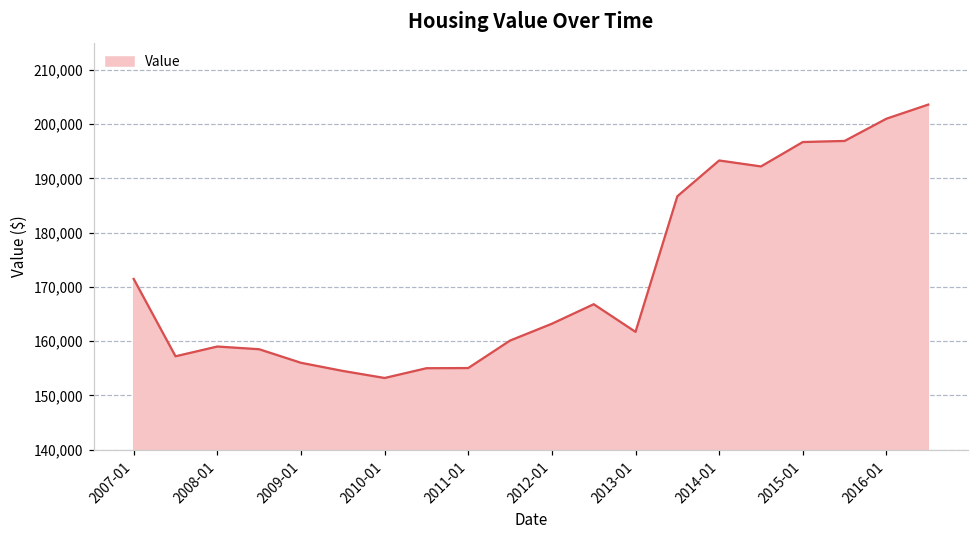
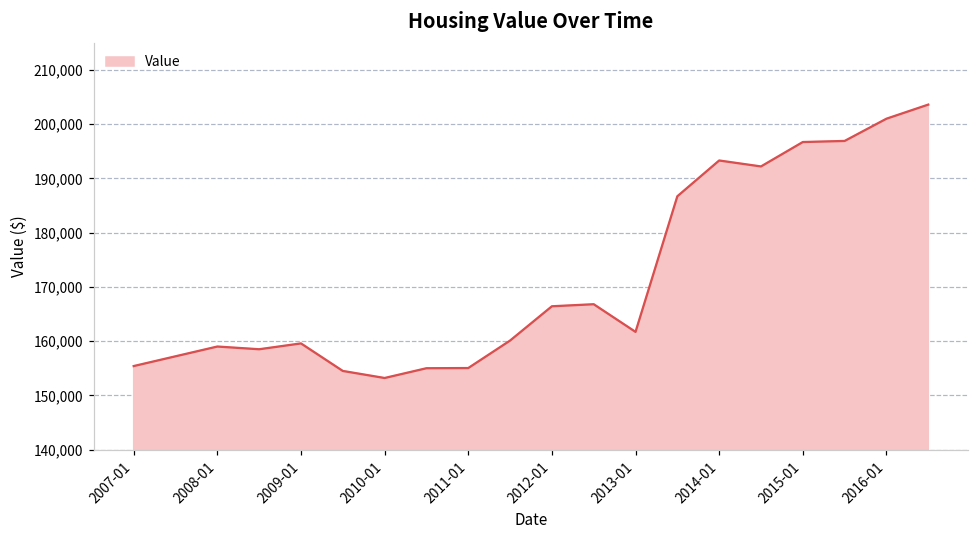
  {
-   "2007-01": "171,000",
+   "2007-01": "155,000",
    "2008-01": "159,000",
-   "2009-01": "156,000",
+   "2009-01": "160,000",
    "2010-01": "153,000",
    "2011-01": "155,000",
-   "2012-01": "163,000",
+   "2012-01": "166,000",
    "2013-01": "162,000",
    "2014-01": "193,000",
    "2015-01": "197,000",
    "2016-01": "201,000"
  }
